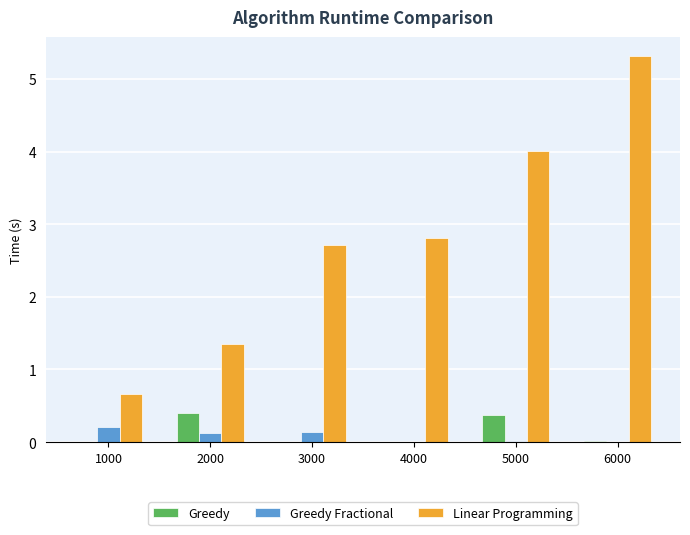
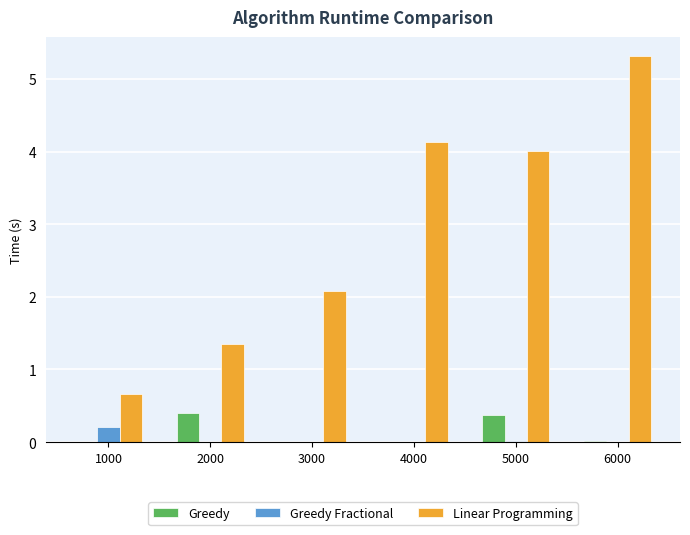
  {
    "Greedy": {
      "2000": 0.4,
      "5000": 0.4
    },
    "Greedy Fractional": {
      "1000": 0.2,
-     "2000": 0.1,
-     "3000": 0.1
+     "2000": 0.0,
+     "3000": 0.0
    },
    "Linear Programming": {
      "1000": 0.7,
      "2000": 1.4,
-     "3000": 2.7,
-     "4000": 2.8,
+     "3000": 2.1,
+     "4000": 4.1,
      "5000": 4.0,
      "6000": 5.3
    }
  }
